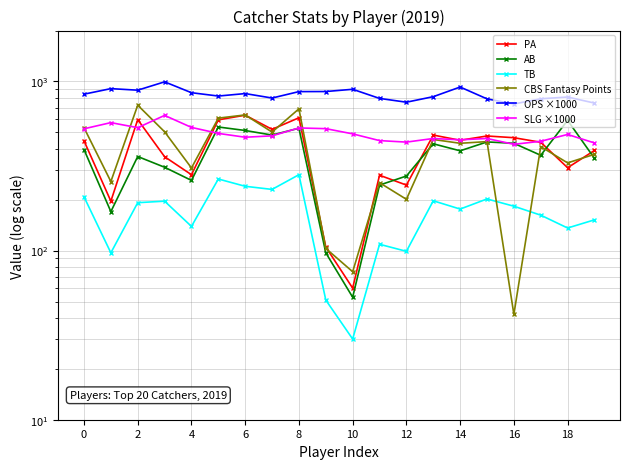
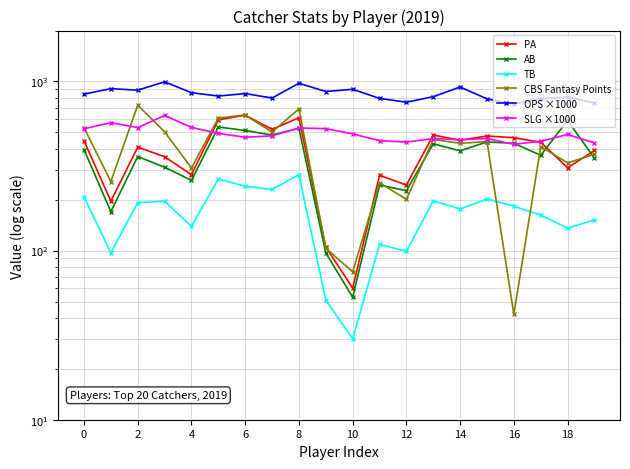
  {
    "PA": {
      "0": 450,
-     "2": 600,
+     "2": 410,
      "4": 280,
      "8": 610,
      "10": 60,
      "12": 240,
      "16": 470,
      "18": 310
    },
    "AB": {
      "0": 400,
      "2": 360,
      "4": 260,
      "6": 510,
      "10": 53,
-     "12": 280,
+     "12": 230,
      "14": 390
    },
    "TB": {
      "0": 210,
      "2": 190,
      "4": 140,
      "6": 240,
      "8": 280,
      "10": 30,
      "12": 100,
      "14": 180,
      "16": 180,
      "18": 140
    },
    "CBS Fantasy Points": {
      "2": 720,
      "4": 310,
      "8": 690,
      "10": 80,
      "12": 200,
      "14": 430,
      "16": 42,
      "18": 330
    },
    "OPS ×1000": {
      "0": 800,
      "2": 900,
      "4": 900,
      "6": 800,
-     "8": 900,
+     "8": 1000,
      "10": 900,
      "12": 800,
      "14": 900
    },
    "SLG ×1000": {
      "2": 530,
      "4": 540,
      "6": 470,
      "10": 490,
      "12": 440,
      "18": 490
    }
  }
